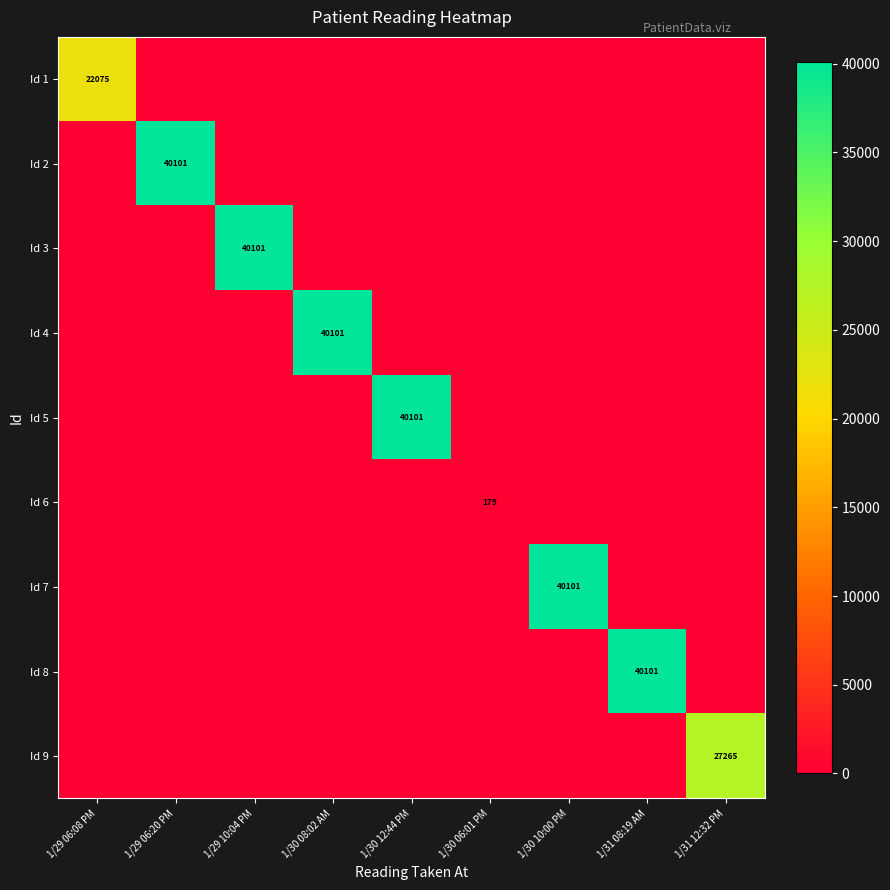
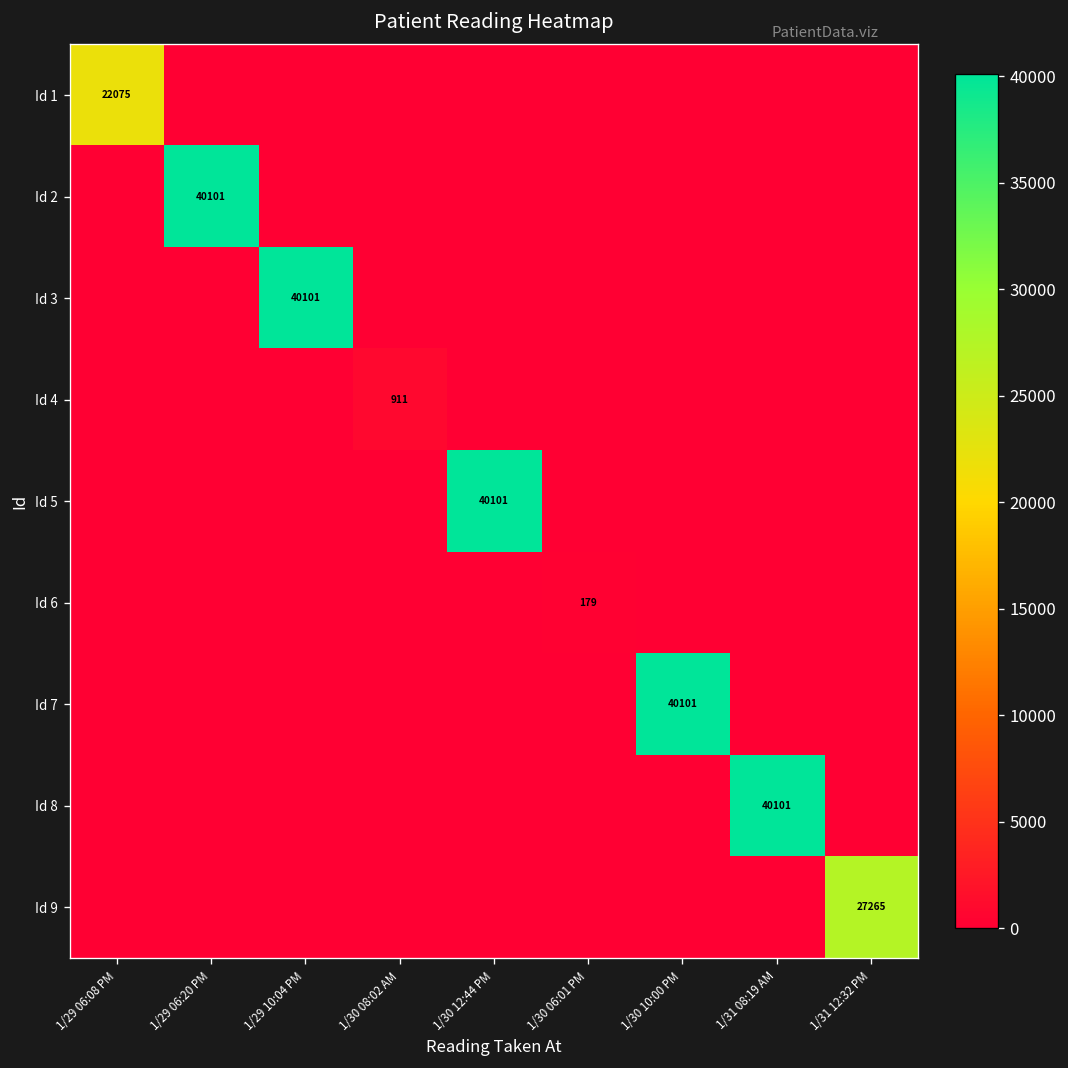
  {
    "Id 1": {
      "1/29 06:08 PM": 22075
    },
    "Id 2": {
      "1/29 06:20 PM": 40101
    },
    "Id 3": {
      "1/29 10:04 PM": 40101
    },
    "Id 4": {
-     "1/30 08:02 AM": 40101
+     "1/30 08:02 AM": 911
    },
    "Id 5": {
      "1/30 12:44 PM": 40101
    },
    "Id 6": {
      "1/30 06:01 PM": 179
    },
    "Id 7": {
      "1/30 10:00 PM": 40101
    },
    "Id 8": {
      "1/31 08:19 AM": 40101
    },
    "Id 9": {
      "1/31 12:32 PM": 27265
    }
  }
